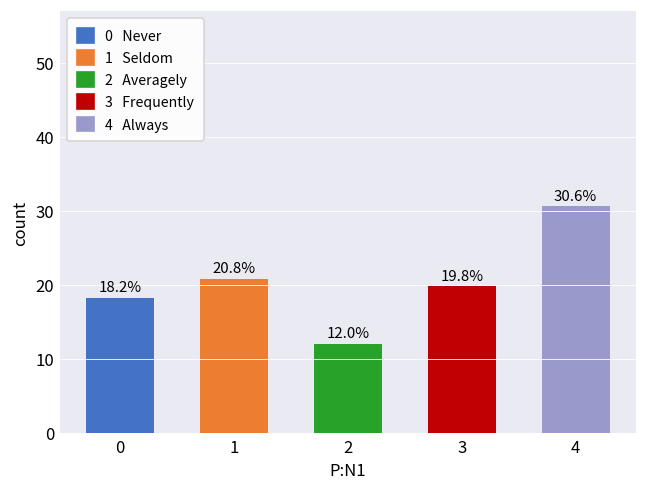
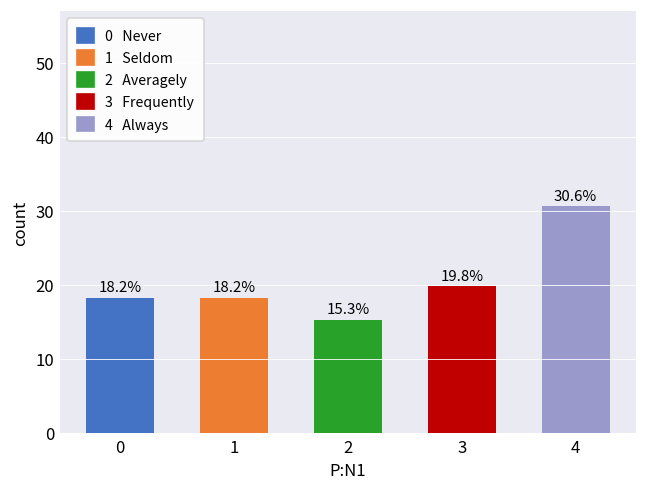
  {
    "0": "18.2%",
-   "1": "20.8%",
-   "2": "12.0%",
+   "1": "18.2%",
+   "2": "15.3%",
    "3": "19.8%",
    "4": "30.6%"
  }
